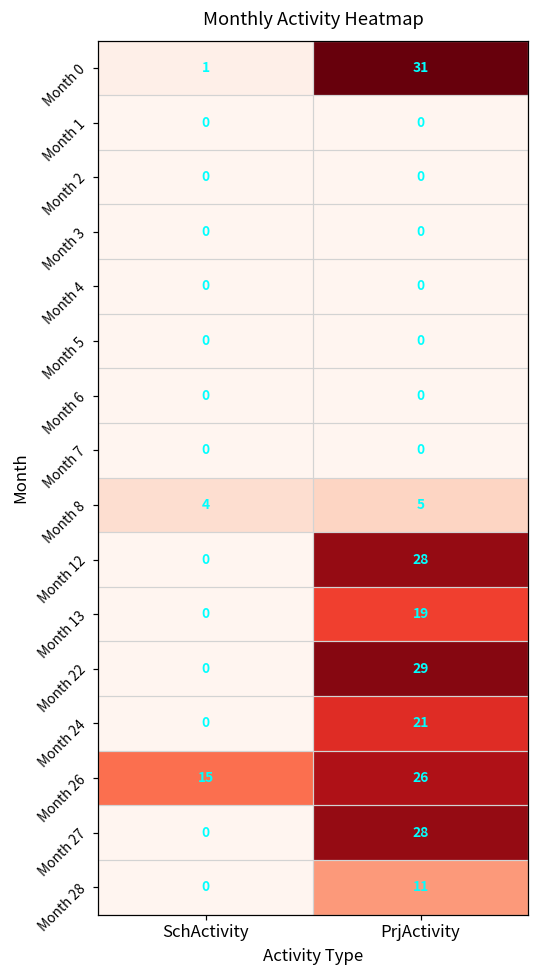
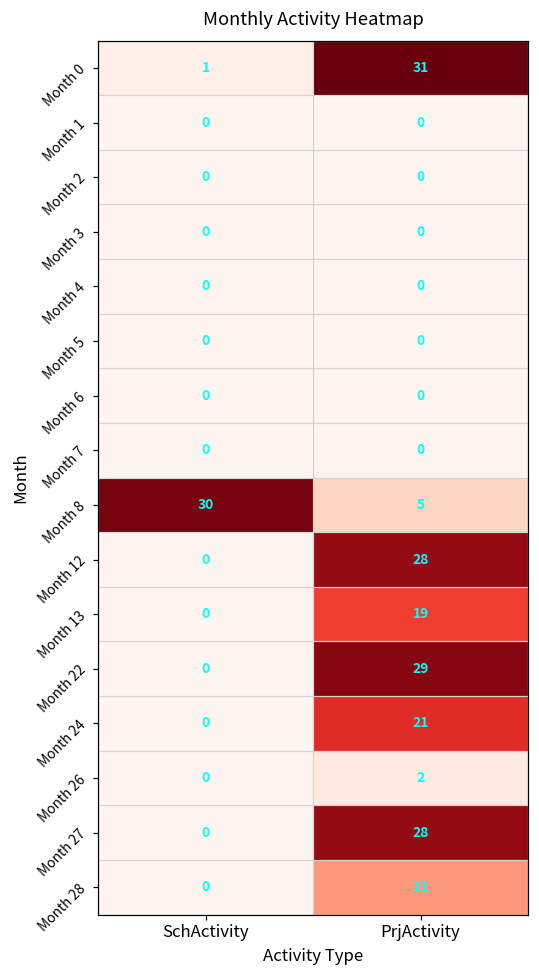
  {
    "Month 0": {
      "SchActivity": 1,
      "PrjActivity": 31
    },
    "Month 1": {
      "SchActivity": 0,
      "PrjActivity": 0
    },
    "Month 2": {
      "SchActivity": 0,
      "PrjActivity": 0
    },
    "Month 3": {
      "SchActivity": 0,
      "PrjActivity": 0
    },
    "Month 4": {
      "SchActivity": 0,
      "PrjActivity": 0
    },
    "Month 5": {
      "SchActivity": 0,
      "PrjActivity": 0
    },
    "Month 6": {
      "SchActivity": 0,
      "PrjActivity": 0
    },
    "Month 7": {
      "SchActivity": 0,
      "PrjActivity": 0
    },
    "Month 8": {
-     "SchActivity": 4,
+     "SchActivity": 30,
      "PrjActivity": 5
    },
    "Month 12": {
      "SchActivity": 0,
      "PrjActivity": 28
    },
    "Month 13": {
      "SchActivity": 0,
      "PrjActivity": 19
    },
    "Month 22": {
      "SchActivity": 0,
      "PrjActivity": 29
    },
    "Month 24": {
      "SchActivity": 0,
      "PrjActivity": 21
    },
    "Month 26": {
-     "SchActivity": 15,
-     "PrjActivity": 26
+     "SchActivity": 0,
+     "PrjActivity": 2
    },
    "Month 27": {
      "SchActivity": 0,
      "PrjActivity": 28
    },
    "Month 28": {
      "SchActivity": 0,
      "PrjActivity": 11
    }
  }
